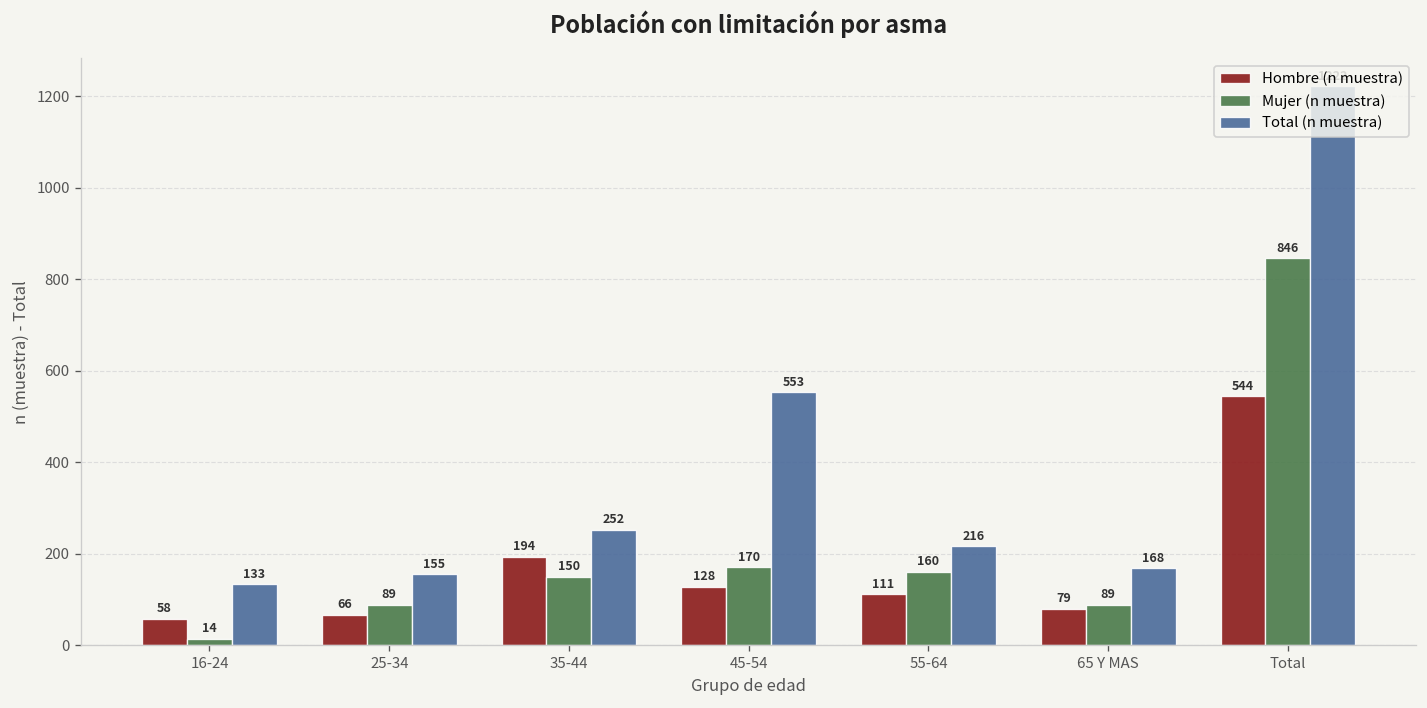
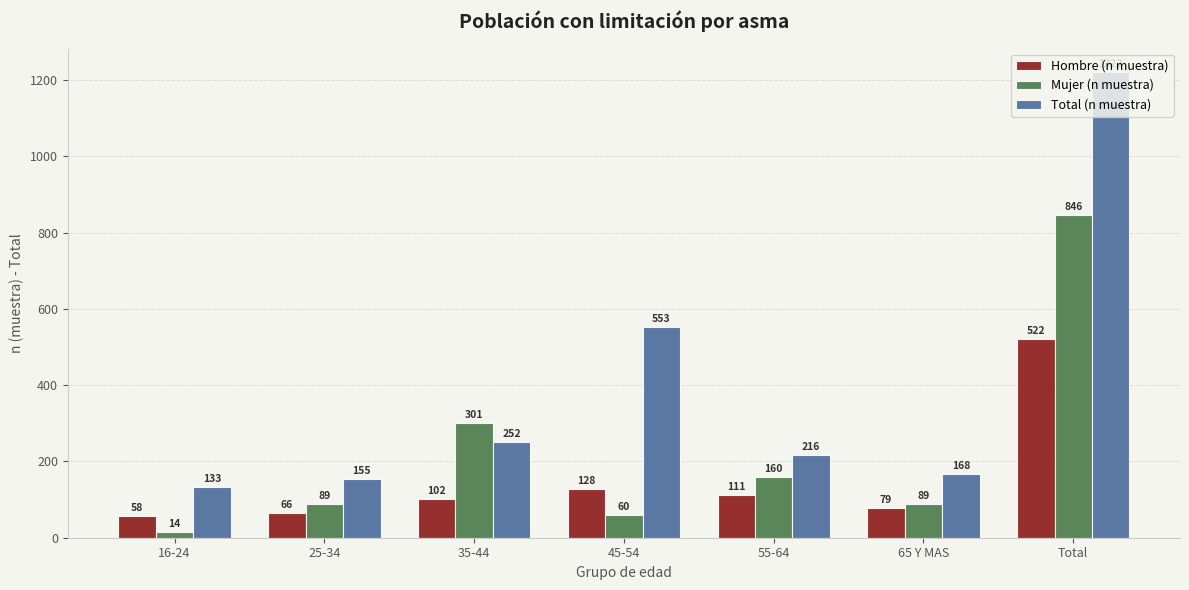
  {
    "Hombre (n muestra)": {
      "16-24": 58,
      "25-34": 66,
-     "35-44": 194,
+     "35-44": 102,
      "45-54": 128,
      "55-64": 111,
      "65 Y MAS": 79,
-     "Total": 544
+     "Total": 522
    },
    "Mujer (n muestra)": {
      "16-24": 14,
      "25-34": 89,
-     "35-44": 150,
-     "45-54": 170,
+     "35-44": 301,
+     "45-54": 60,
      "55-64": 160,
      "65 Y MAS": 89,
      "Total": 846
    },
    "Total (n muestra)": {
      "16-24": 133,
      "25-34": 155,
      "35-44": 252,
      "45-54": 553,
      "55-64": 216,
      "65 Y MAS": 168
    }
  }
